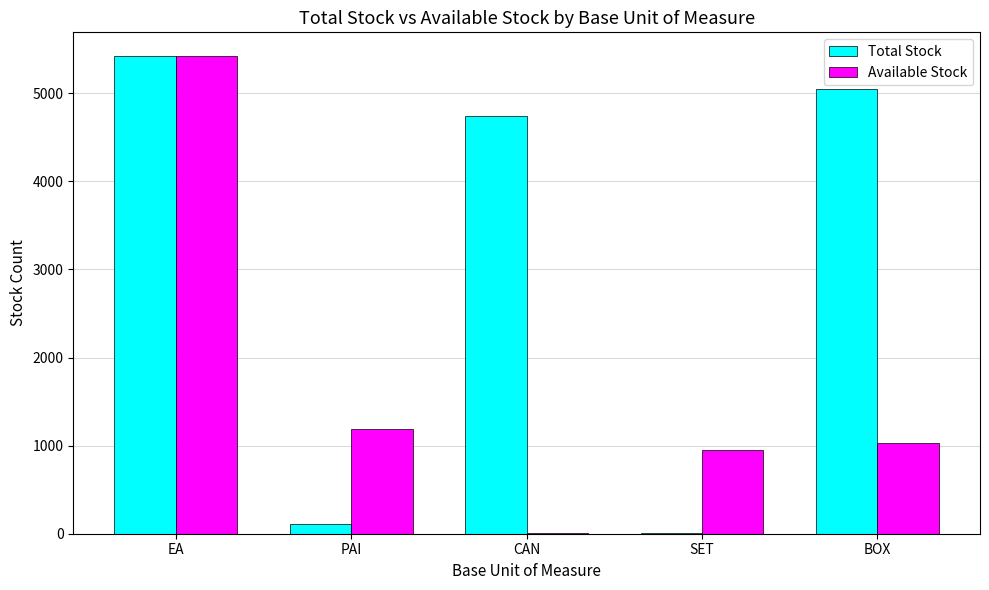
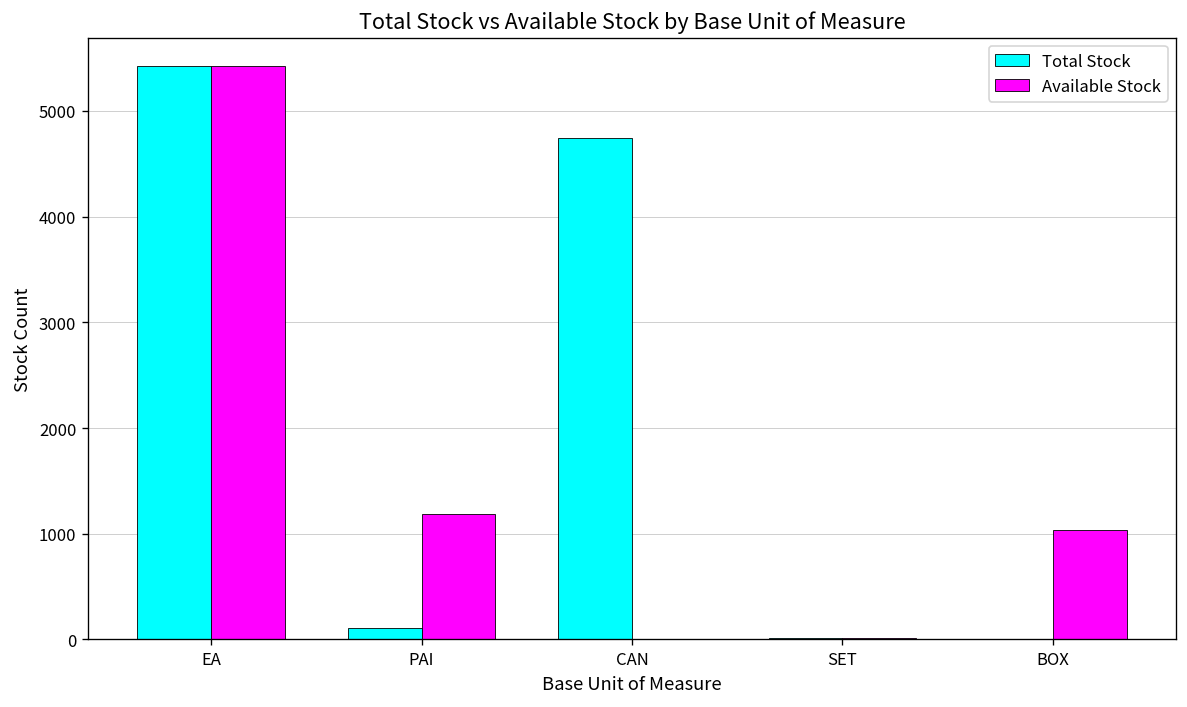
  {
    "Total Stock": {
      "EA": 5400,
      "PAI": 100,
      "CAN": 4700,
-     "BOX": 5100
+     "BOX": 0
    },
    "Available Stock": {
      "EA": 5400,
      "PAI": 1200,
-     "SET": 1000,
+     "SET": 0,
      "BOX": 1000
    }
  }
